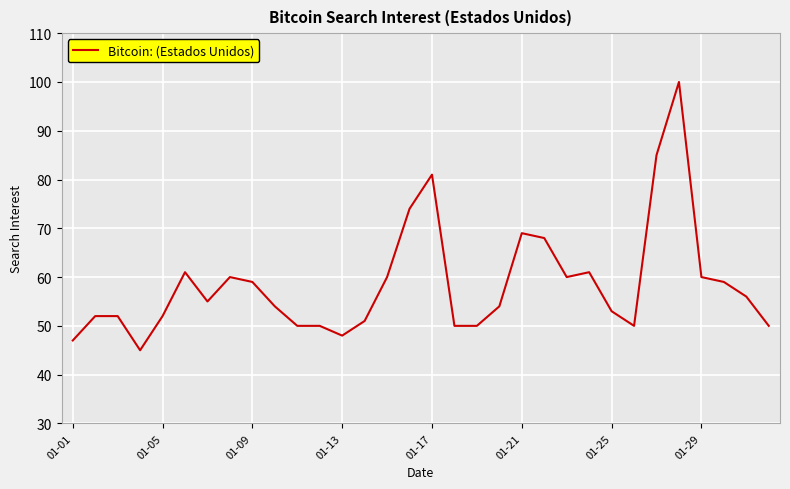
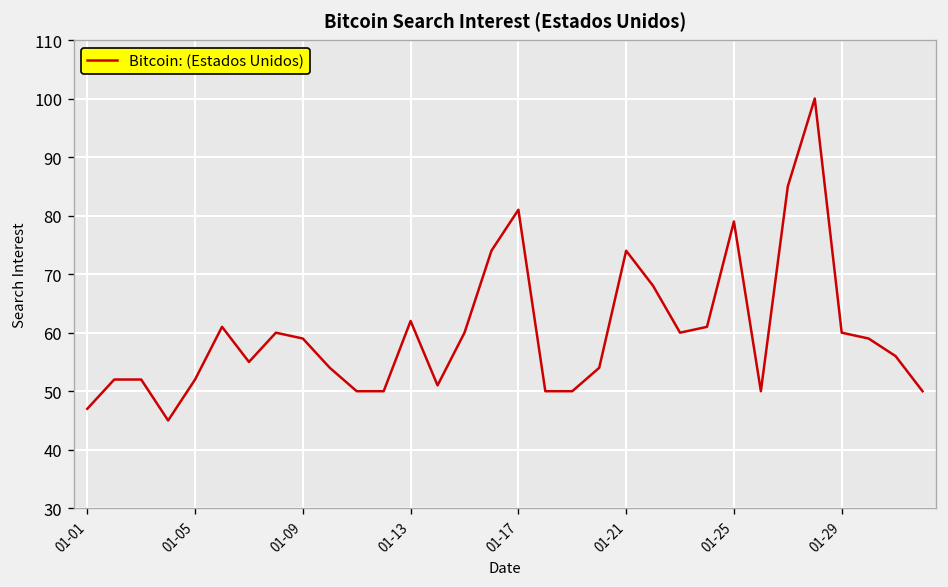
  {
    "01-01": 47,
    "01-05": 52,
    "01-09": 59,
-   "01-13": 48,
+   "01-13": 62,
    "01-17": 81,
-   "01-21": 69,
-   "01-25": 53,
+   "01-21": 74,
+   "01-25": 79,
    "01-29": 60
  }
